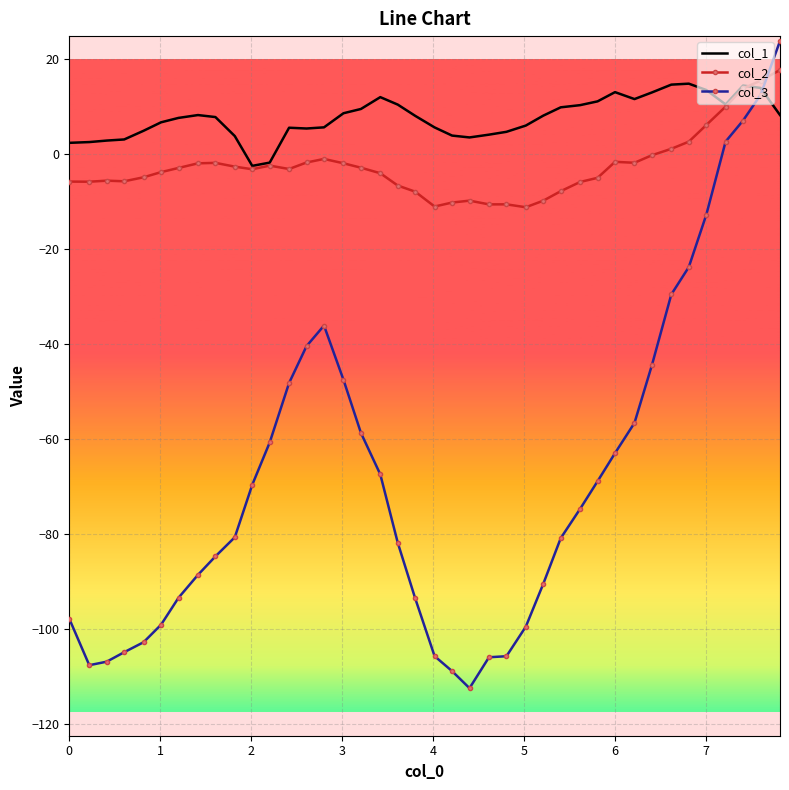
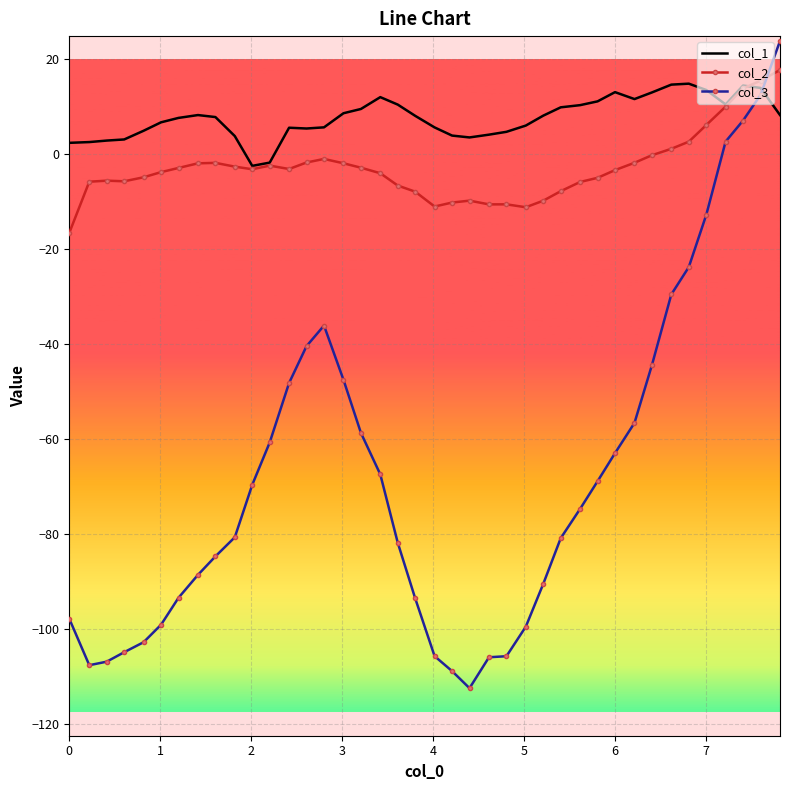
  {
    "col_1": {
      "0": 2,
      "6": 13
    },
    "col_2": {
-     "0": -6,
-     "6": -2
+     "0": -17,
+     "6": -3
    },
    "col_3": {
      "0": -98,
      "6": -63
    }
  }
